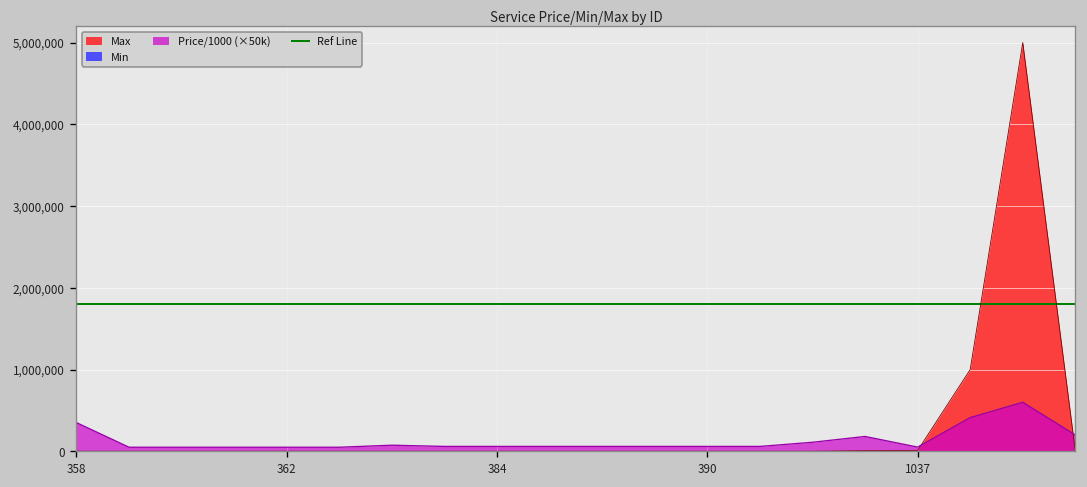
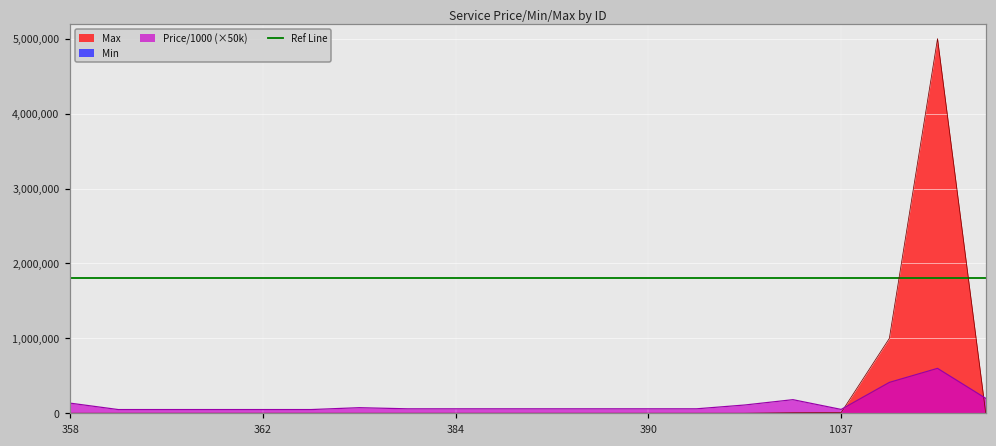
  {
    "Price/1000 (×50k)": {
-     "358": "400,000",
+     "358": "100,000",
      "362": "100,000",
      "384": "100,000",
      "390": "100,000",
      "1037": "100,000"
    }
  }
